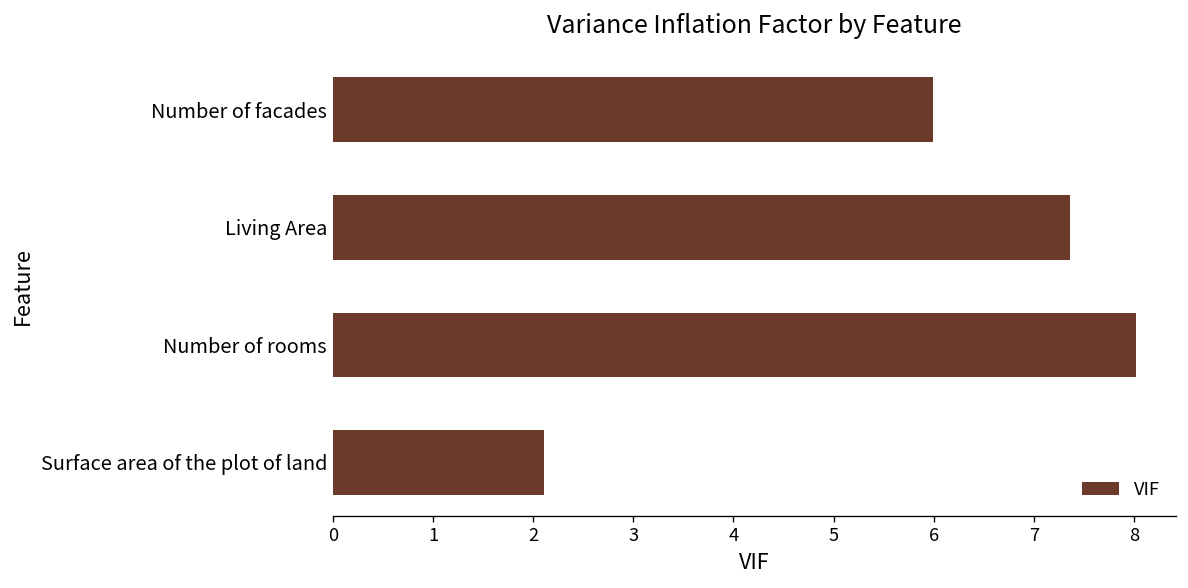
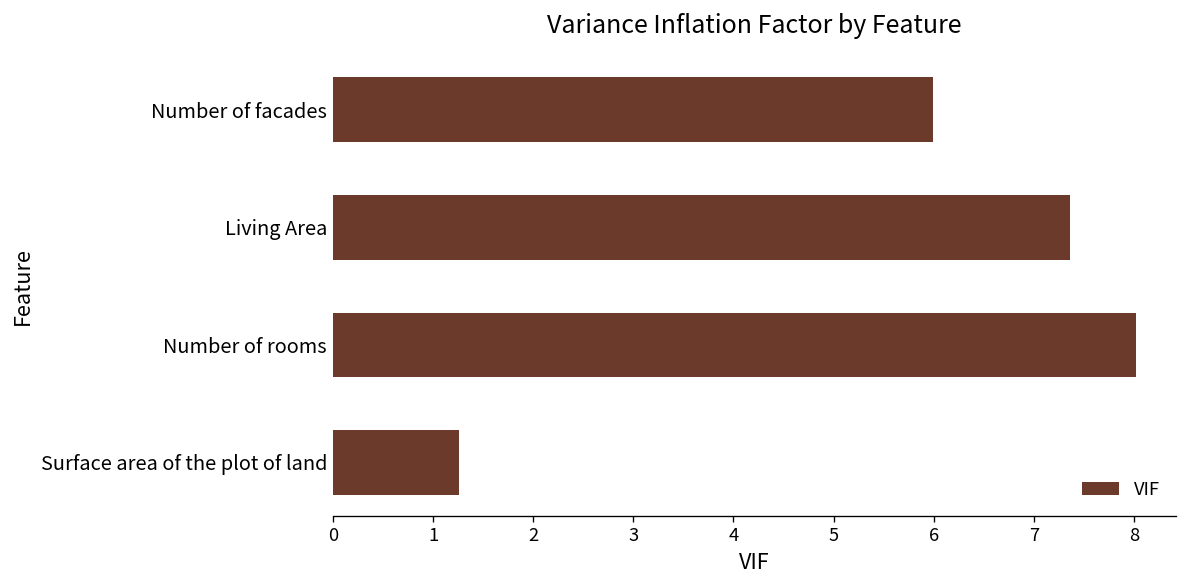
  {
    "Number of facades": 6.0,
    "Living Area": 7.4,
    "Number of rooms": 8.0,
-   "Surface area of the plot of land": 2.1
+   "Surface area of the plot of land": 1.3
  }
